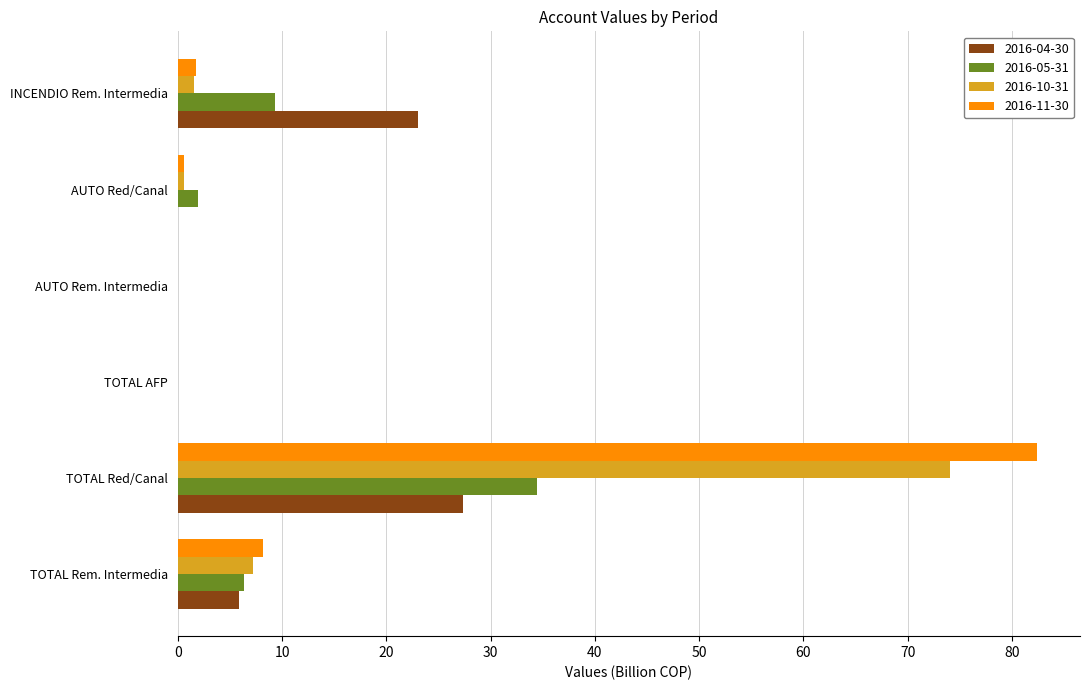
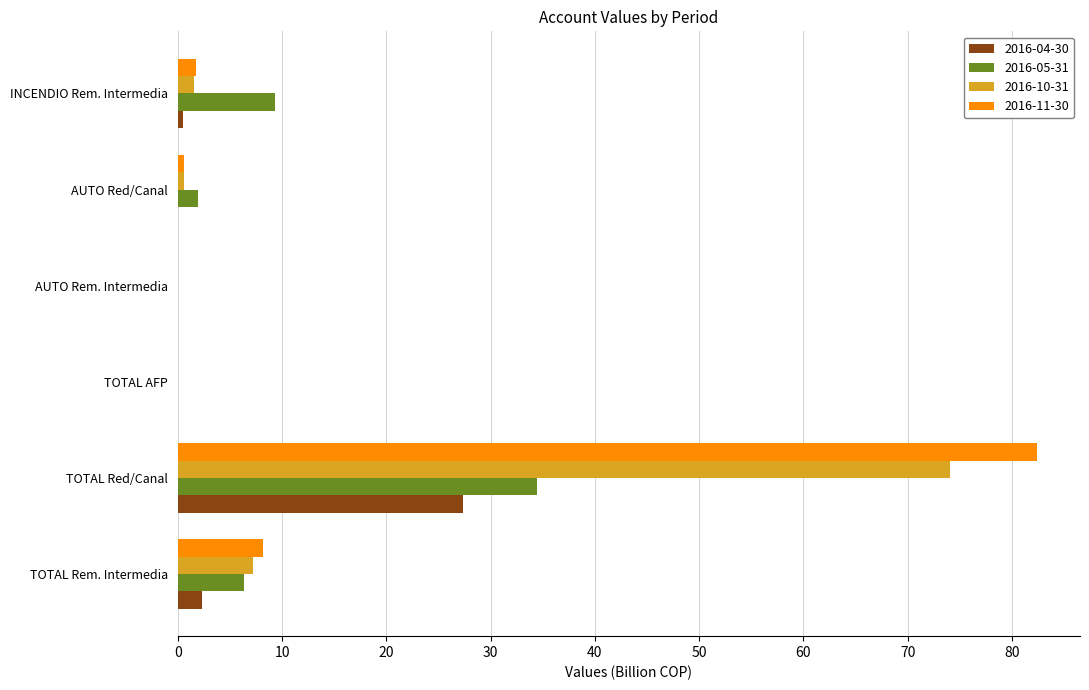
  {
    "2016-04-30": {
-     "INCENDIO Rem. Intermedia": 23.1,
+     "INCENDIO Rem. Intermedia": 0.6,
      "TOTAL Red/Canal": 27.4,
-     "TOTAL Rem. Intermedia": 5.8
+     "TOTAL Rem. Intermedia": 2.3
    },
    "2016-05-31": {
      "INCENDIO Rem. Intermedia": 9.3,
      "AUTO Red/Canal": 1.9,
      "TOTAL Red/Canal": 34.5,
      "TOTAL Rem. Intermedia": 6.3
    }
  }
